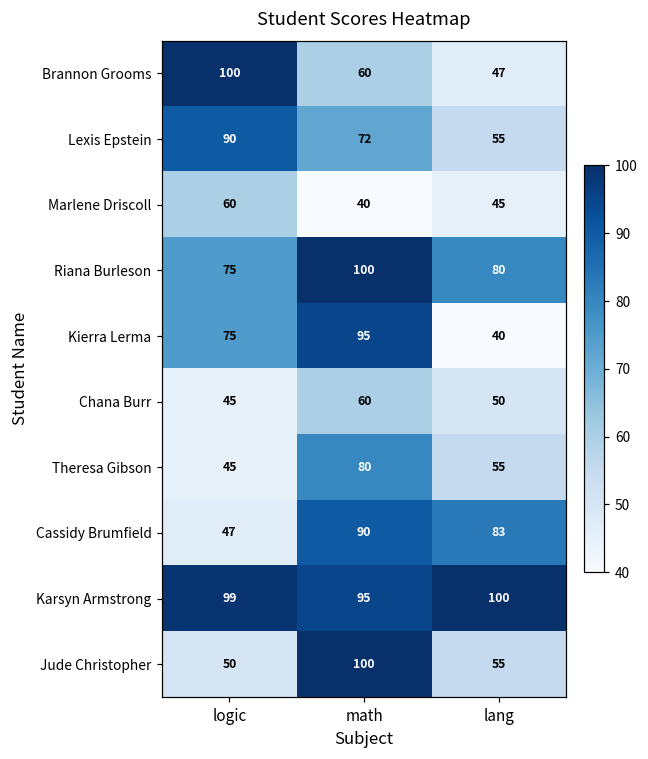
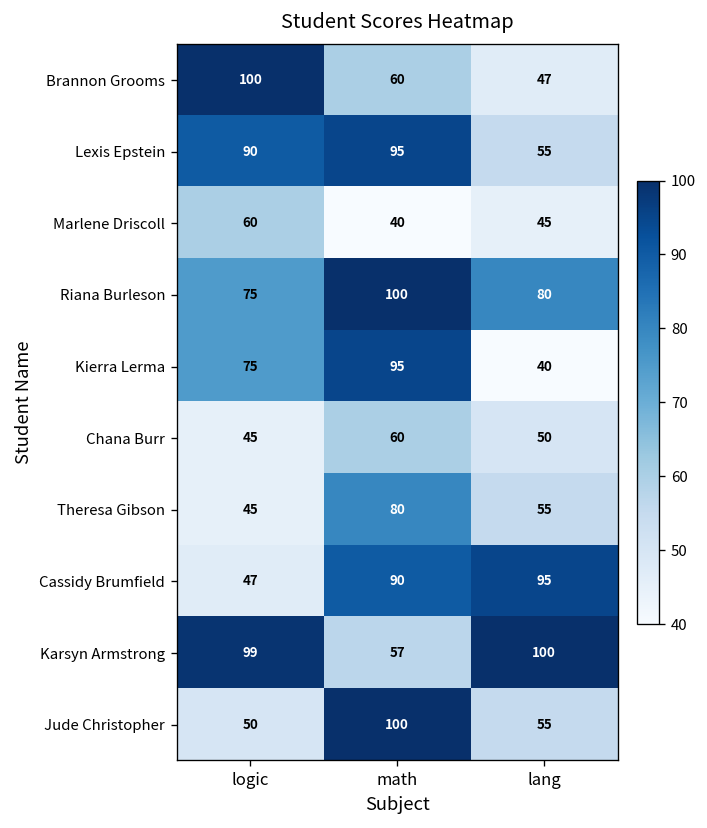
  {
    "Brannon Grooms": {
      "logic": 100,
      "math": 60,
      "lang": 47
    },
    "Lexis Epstein": {
      "logic": 90,
-     "math": 72,
+     "math": 95,
      "lang": 55
    },
    "Marlene Driscoll": {
      "logic": 60,
      "math": 40,
      "lang": 45
    },
    "Riana Burleson": {
      "logic": 75,
      "math": 100,
      "lang": 80
    },
    "Kierra Lerma": {
      "logic": 75,
      "math": 95,
      "lang": 40
    },
    "Chana Burr": {
      "logic": 45,
      "math": 60,
      "lang": 50
    },
    "Theresa Gibson": {
      "logic": 45,
      "math": 80,
      "lang": 55
    },
    "Cassidy Brumfield": {
      "logic": 47,
      "math": 90,
-     "lang": 83
+     "lang": 95
    },
    "Karsyn Armstrong": {
      "logic": 99,
-     "math": 95,
+     "math": 57,
      "lang": 100
    },
    "Jude Christopher": {
      "logic": 50,
      "math": 100,
      "lang": 55
    }
  }
